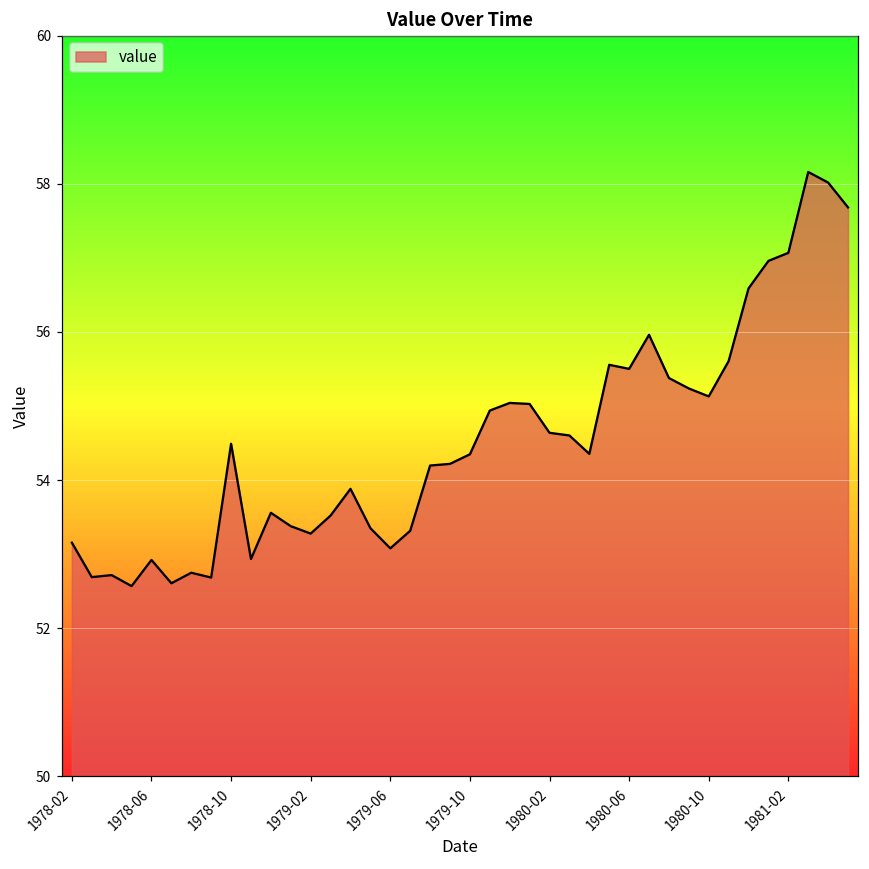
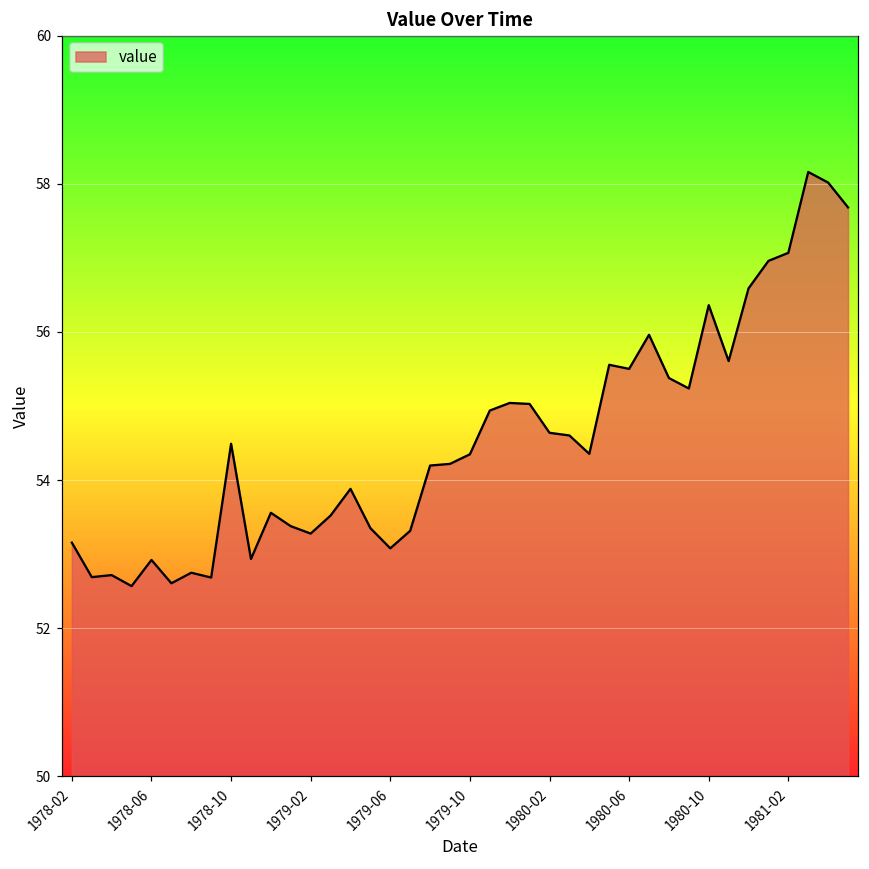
  {
    "1978-02": 53.2,
    "1978-06": 52.9,
    "1978-10": 54.5,
    "1979-02": 53.3,
    "1979-06": 53.1,
    "1979-10": 54.3,
    "1980-02": 54.6,
    "1980-06": 55.5,
-   "1980-10": 55.1,
+   "1980-10": 56.4,
    "1981-02": 57.1
  }
